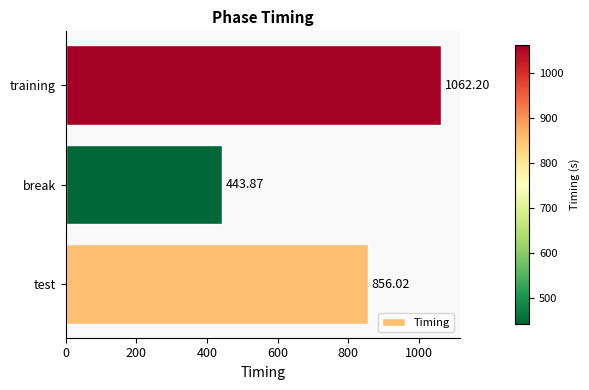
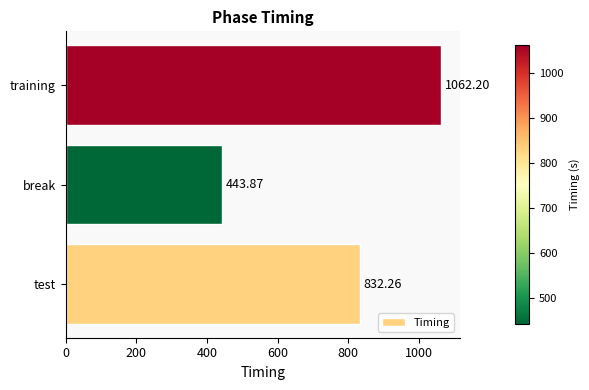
  {
    "training": 1062.20,
    "break": 443.87,
-   "test": 856.02
+   "test": 832.26
  }
